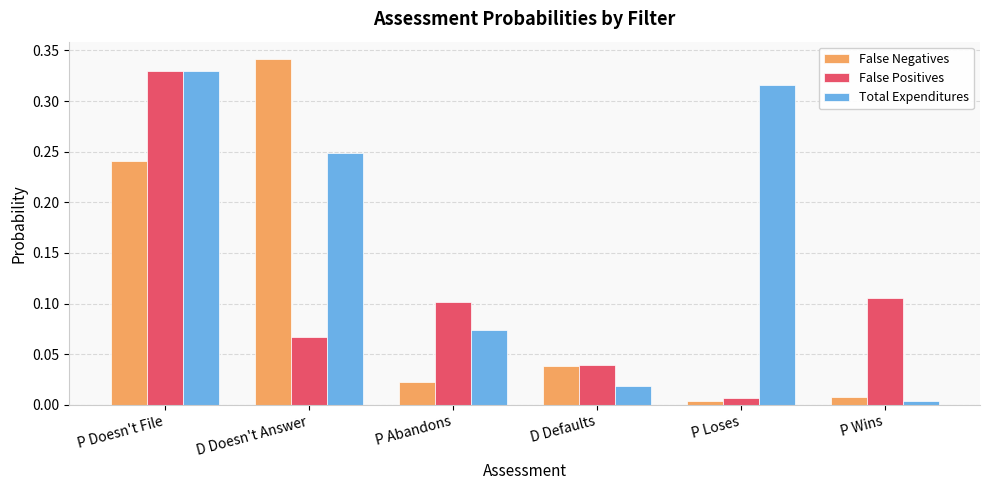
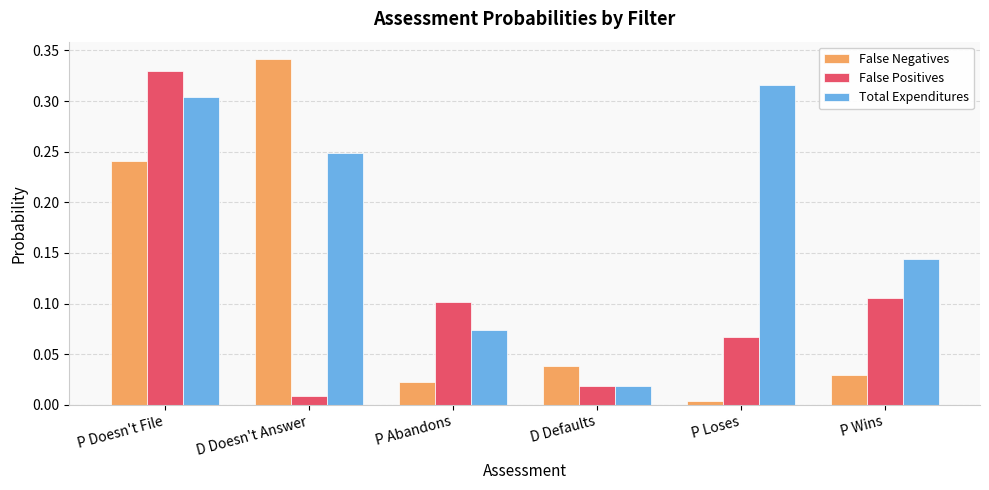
  {
    "False Negatives": {
      "P Doesn't File": 0.241,
      "D Doesn't Answer": 0.342,
      "P Abandons": 0.022,
      "D Defaults": 0.038,
      "P Loses": 0.004,
-     "P Wins": 0.008
+     "P Wins": 0.030
    },
    "False Positives": {
      "P Doesn't File": 0.330,
-     "D Doesn't Answer": 0.067,
+     "D Doesn't Answer": 0.009,
      "P Abandons": 0.101,
-     "D Defaults": 0.039,
-     "P Loses": 0.007,
+     "D Defaults": 0.018,
+     "P Loses": 0.067,
      "P Wins": 0.105
    },
    "Total Expenditures": {
-     "P Doesn't File": 0.330,
+     "P Doesn't File": 0.304,
      "D Doesn't Answer": 0.248,
      "P Abandons": 0.074,
      "D Defaults": 0.018,
      "P Loses": 0.316,
-     "P Wins": 0.004
+     "P Wins": 0.144
    }
  }
